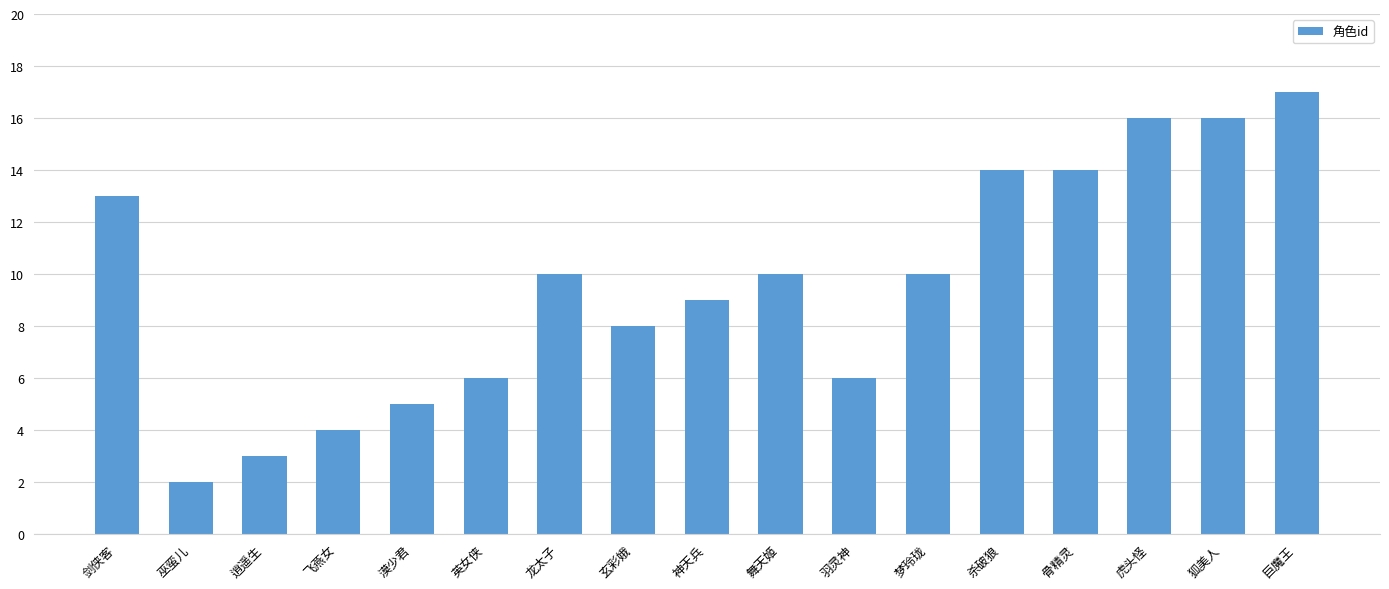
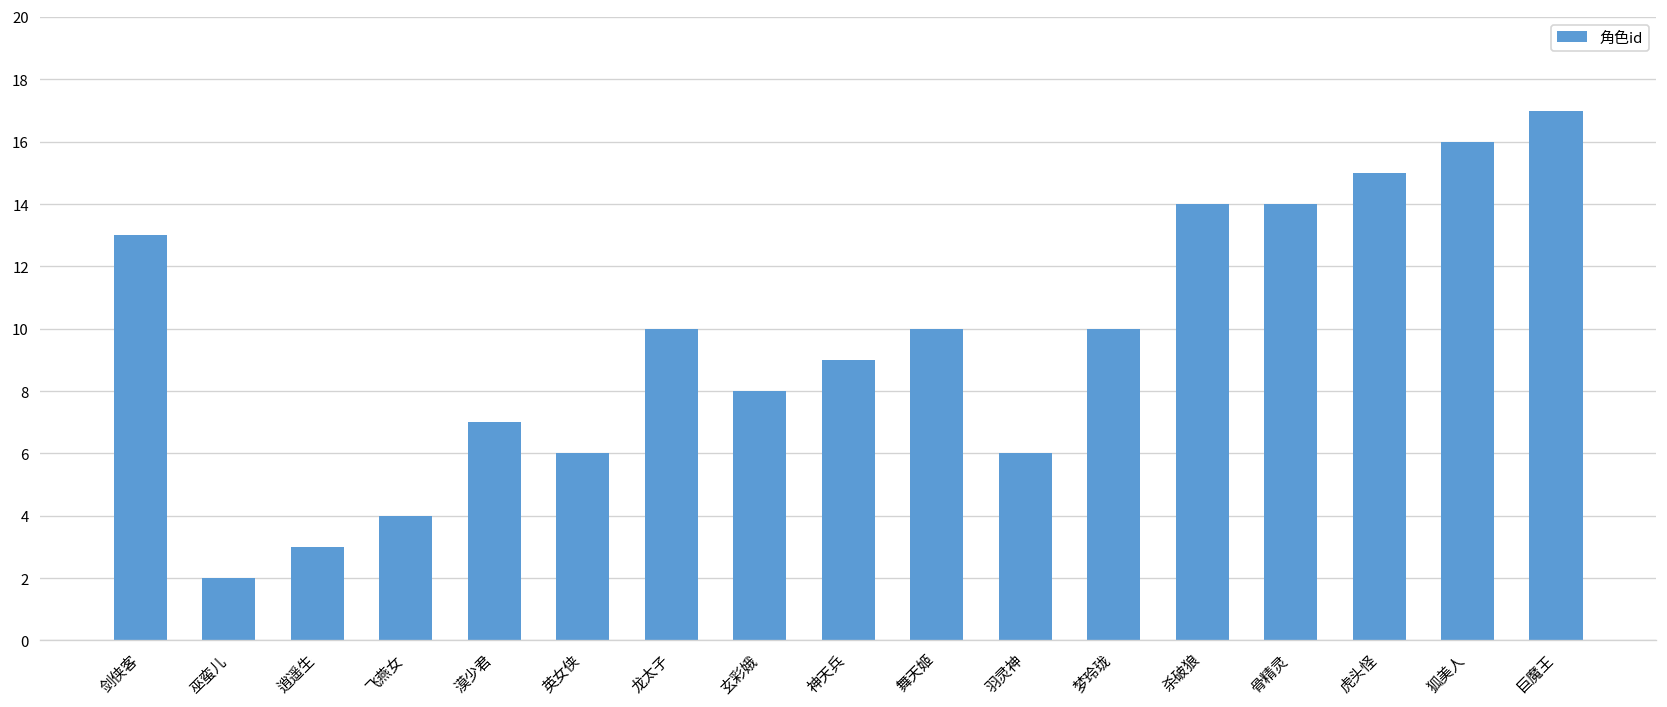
  {
    "剑侠客": 13,
    "巫蛮儿": 2,
    "逍遥生": 3,
    "飞燕女": 4,
-   "漠少君": 5,
+   "漠少君": 7,
    "英女侠": 6,
    "龙太子": 10,
    "玄彩娥": 8,
    "神天兵": 9,
    "舞天姬": 10,
    "羽灵神": 6,
    "梦玲珑": 10,
    "杀破狼": 14,
    "骨精灵": 14,
-   "虎头怪": 16,
+   "虎头怪": 15,
    "狐美人": 16,
    "巨魔王": 17
  }
